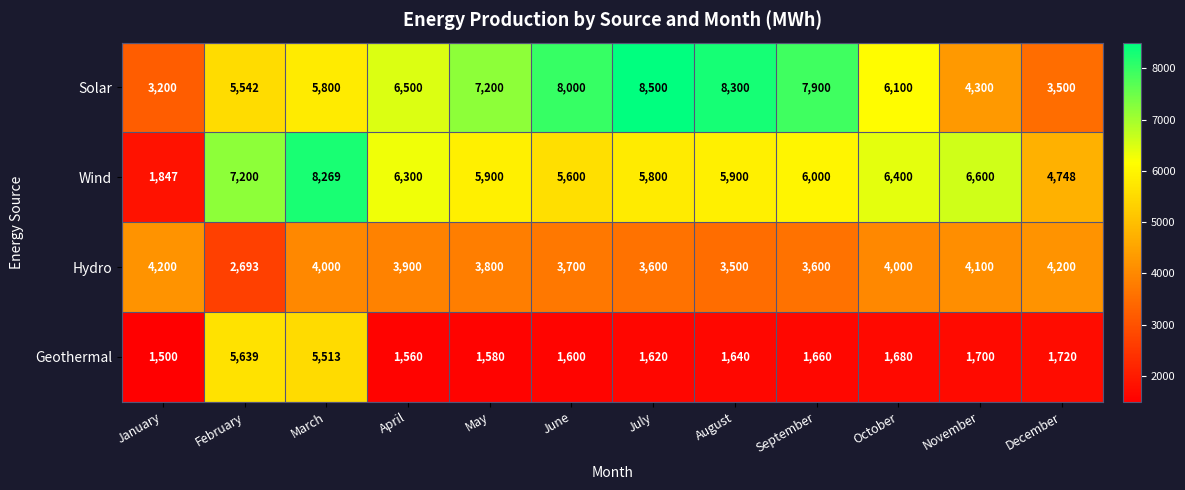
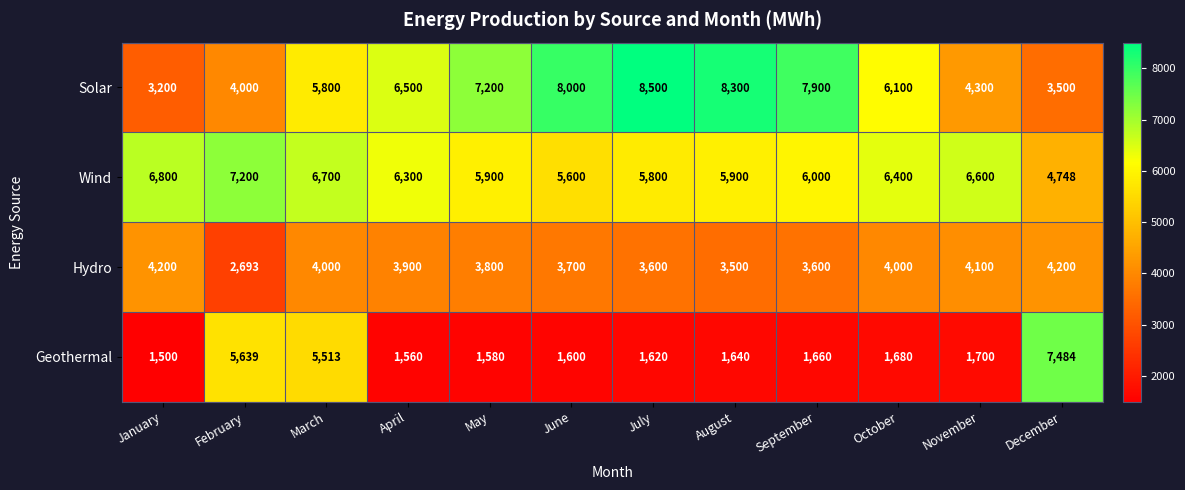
  {
    "Solar": {
      "January": "3,200",
-     "February": "5,542",
+     "February": "4,000",
      "March": "5,800",
      "April": "6,500",
      "May": "7,200",
      "June": "8,000",
      "July": "8,500",
      "August": "8,300",
      "September": "7,900",
      "October": "6,100",
      "November": "4,300",
      "December": "3,500"
    },
    "Wind": {
-     "January": "1,847",
+     "January": "6,800",
      "February": "7,200",
-     "March": "8,269",
+     "March": "6,700",
      "April": "6,300",
      "May": "5,900",
      "June": "5,600",
      "July": "5,800",
      "August": "5,900",
      "September": "6,000",
      "October": "6,400",
      "November": "6,600",
      "December": "4,748"
    },
    "Hydro": {
      "January": "4,200",
      "February": "2,693",
      "March": "4,000",
      "April": "3,900",
      "May": "3,800",
      "June": "3,700",
      "July": "3,600",
      "August": "3,500",
      "September": "3,600",
      "October": "4,000",
      "November": "4,100",
      "December": "4,200"
    },
    "Geothermal": {
      "January": "1,500",
      "February": "5,639",
      "March": "5,513",
      "April": "1,560",
      "May": "1,580",
      "June": "1,600",
      "July": "1,620",
      "August": "1,640",
      "September": "1,660",
      "October": "1,680",
      "November": "1,700",
-     "December": "1,720"
+     "December": "7,484"
    }
  }
